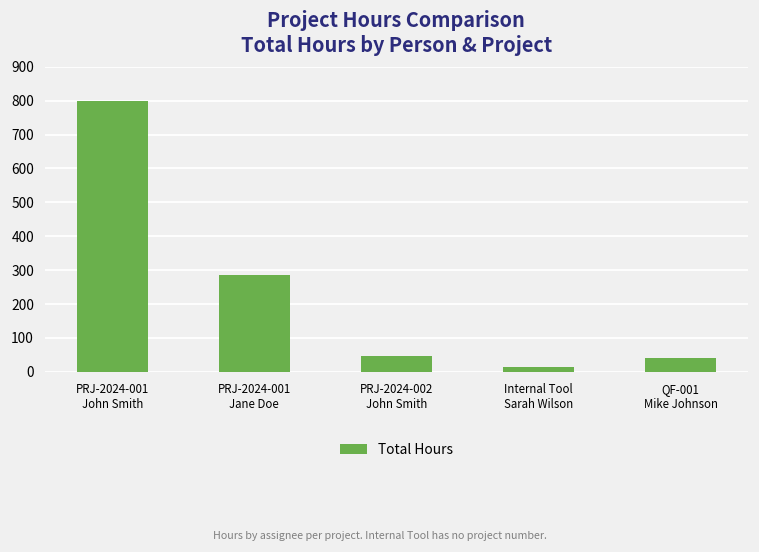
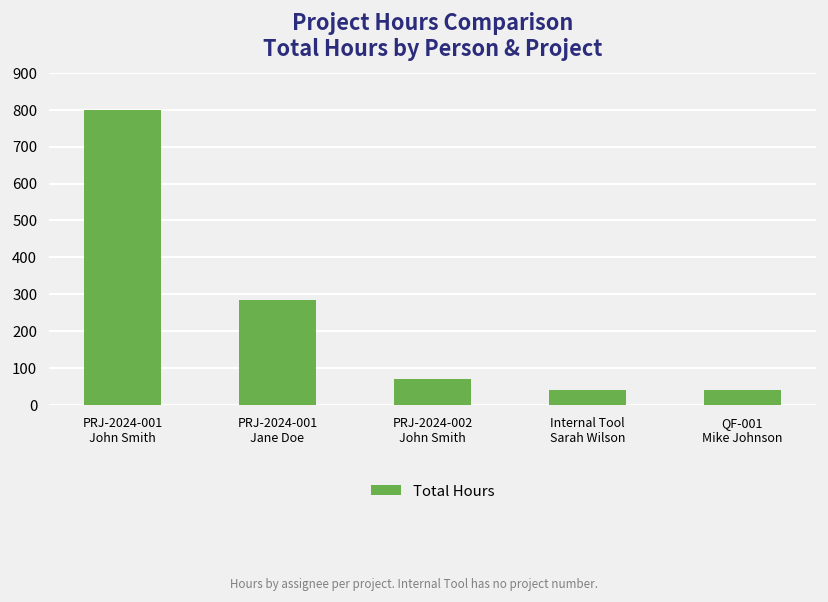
  {
    "PRJ-2024-001 John Smith": 800,
    "PRJ-2024-001 Jane Doe": 290,
-   "PRJ-2024-002 John Smith": 50,
-   "Internal Tool Sarah Wilson": 10,
+   "PRJ-2024-002 John Smith": 70,
+   "Internal Tool Sarah Wilson": 40,
    "QF-001 Mike Johnson": 40
  }
